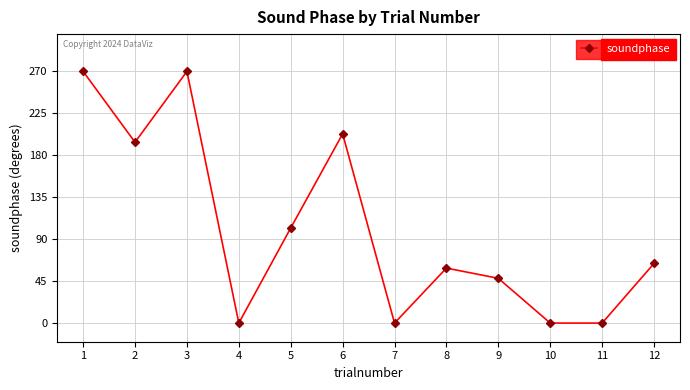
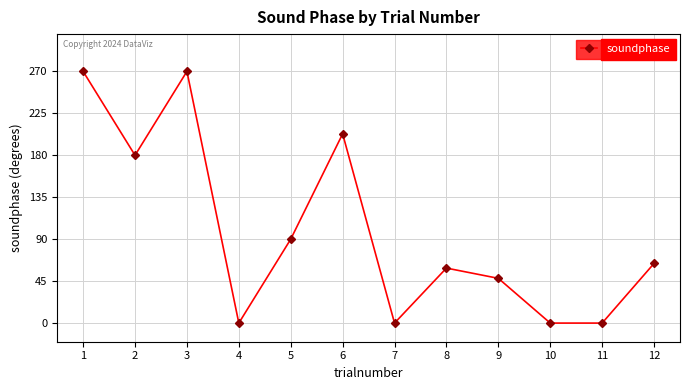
  {
-   "2": 190,
+   "2": 180,
    "3": 270,
    "4": 0,
-   "5": 100,
+   "5": 90,
    "6": 200,
    "7": 0,
    "8": 60,
    "9": 50,
    "10": 0,
    "11": 0,
    "12": 60
  }
